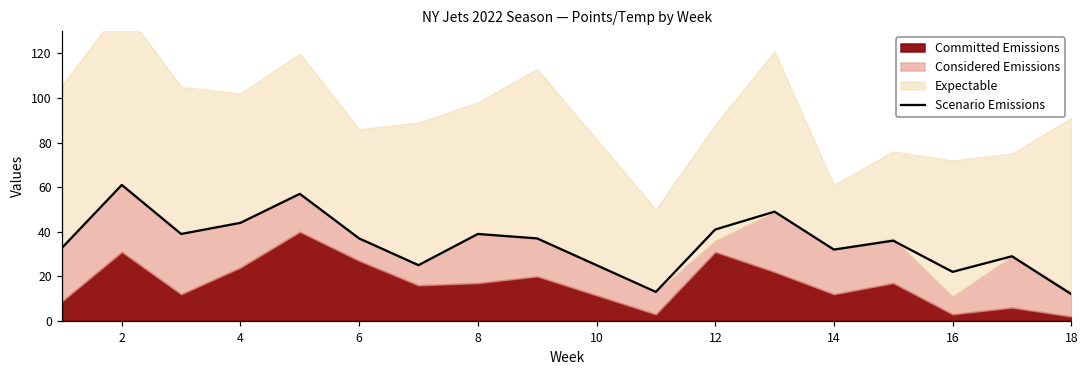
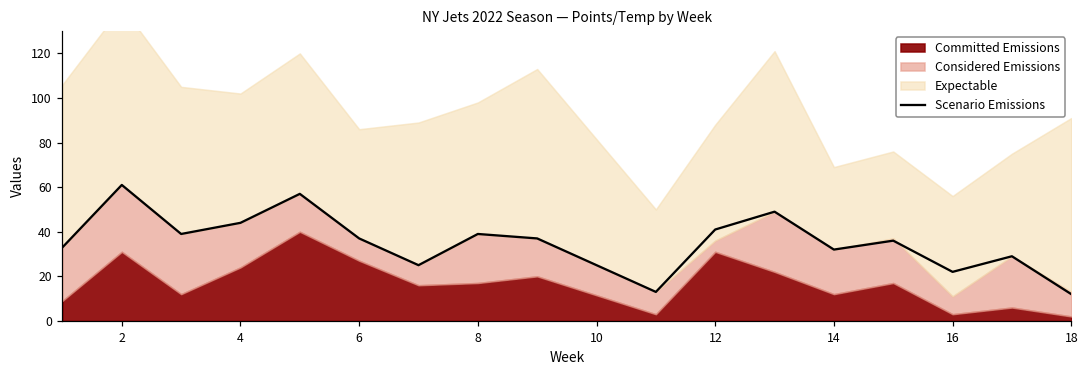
  {
    "Committed Emissions": {
      "2": 31,
      "4": 24,
      "6": 27,
      "8": 17,
      "12": 31,
      "14": 12,
      "16": 3,
      "18": 2
    },
    "Scenario Emissions": {
      "12": 41,
      "16": 22
    },
    "Expectable": {
      "4": 58,
      "6": 49,
      "8": 59,
      "12": 52,
-     "14": 29,
-     "16": 61,
+     "14": 37,
+     "16": 45,
      "18": 78
    }
  }
